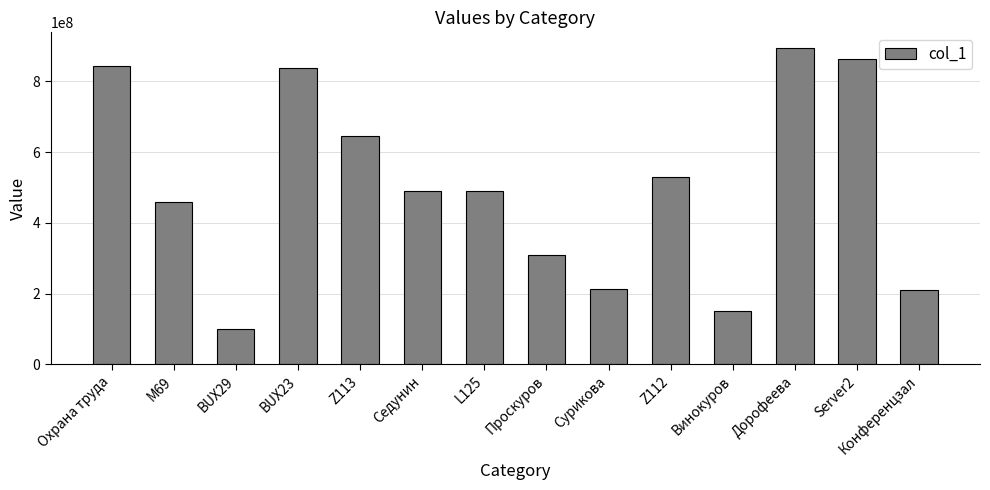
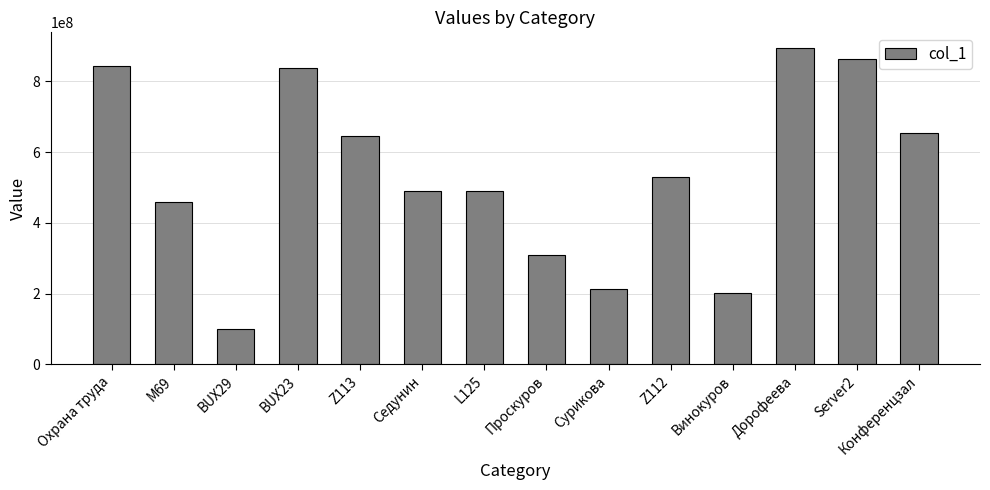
  {
    "Охрана труда": 840000000,
    "M69": 460000000,
    "BUX29": 100000000,
    "BUX23": 840000000,
    "Z113": 650000000,
    "Седунин": 490000000,
    "L125": 490000000,
    "Проскуров": 310000000,
    "Сурикова": 210000000,
    "Z112": 530000000,
-   "Винокуров": 150000000,
+   "Винокуров": 200000000,
    "Дорофеева": 890000000,
    "Server2": 860000000,
-   "Конференцзал": 210000000
+   "Конференцзал": 650000000
  }
